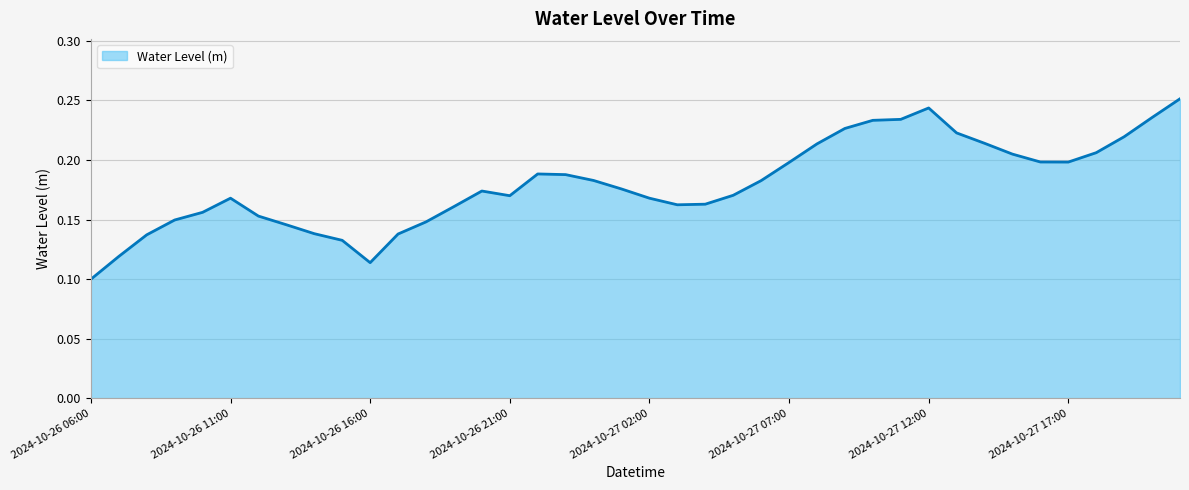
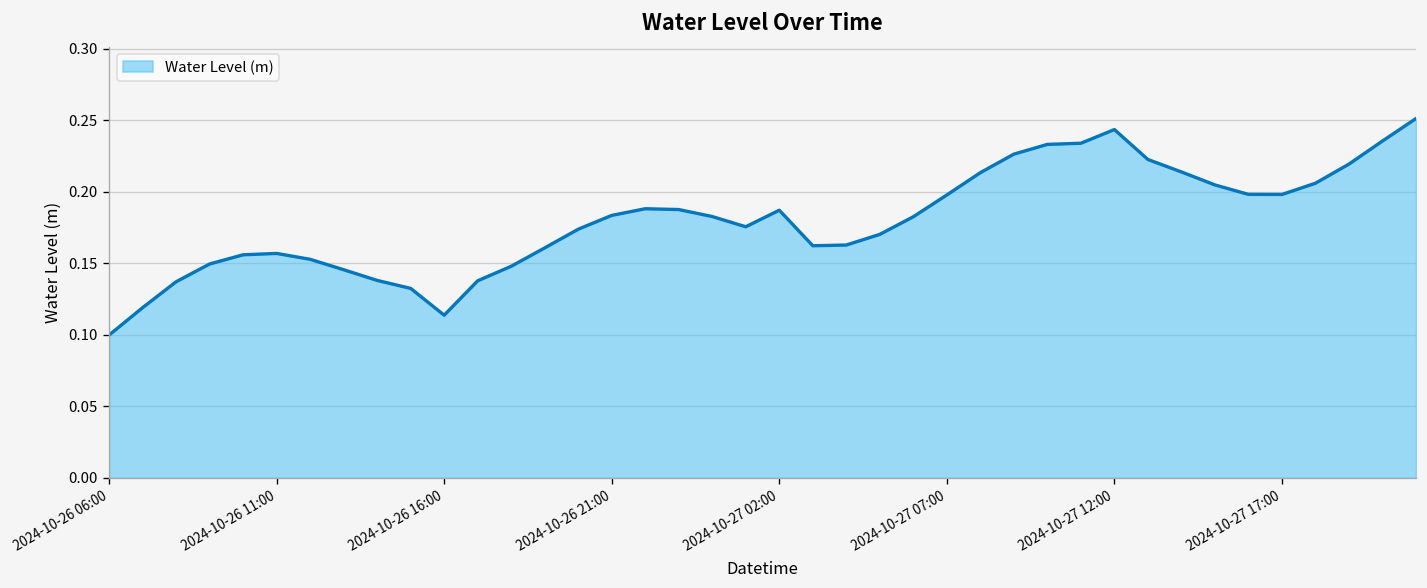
  {
    "2024-10-26 06:00": 0.100,
-   "2024-10-26 11:00": 0.168,
+   "2024-10-26 11:00": 0.157,
    "2024-10-26 16:00": 0.114,
-   "2024-10-26 21:00": 0.170,
-   "2024-10-27 02:00": 0.168,
+   "2024-10-26 21:00": 0.184,
+   "2024-10-27 02:00": 0.187,
    "2024-10-27 07:00": 0.198,
    "2024-10-27 12:00": 0.244,
    "2024-10-27 17:00": 0.198
  }
